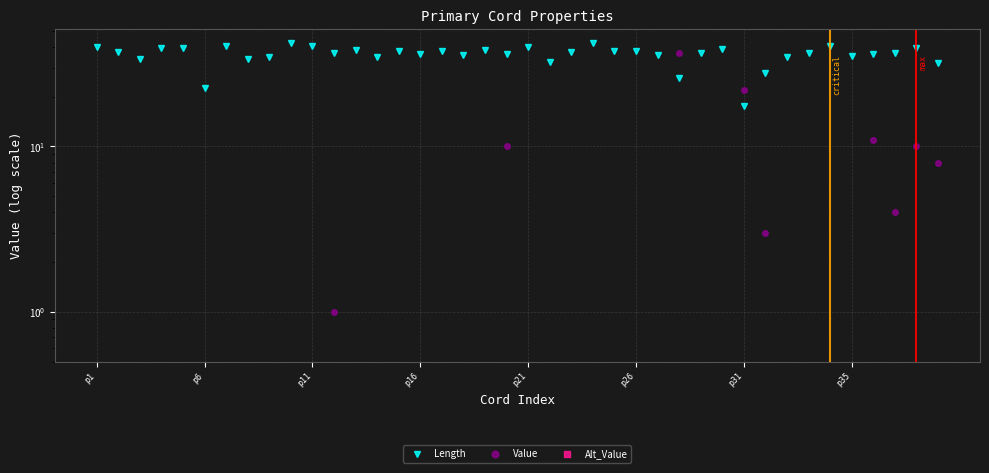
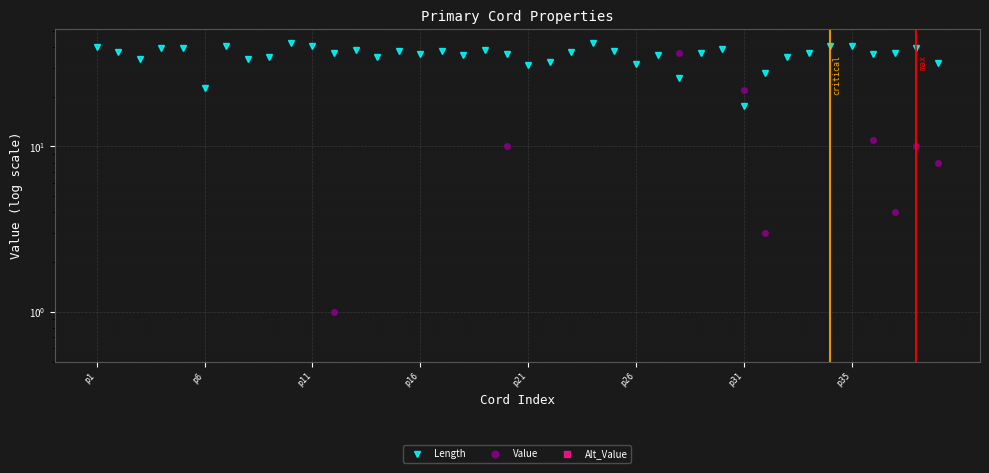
  {
    "Length": {
      "p1": 40,
      "p6": 23,
      "p11": 41,
      "p16": 37,
-     "p21": 40,
-     "p26": 38,
+     "p21": 31,
+     "p26": 31,
      "p31": 18,
-     "p35": 35
+     "p35": 41
    },
    "Value": {
      "p31": 22
    }
  }
